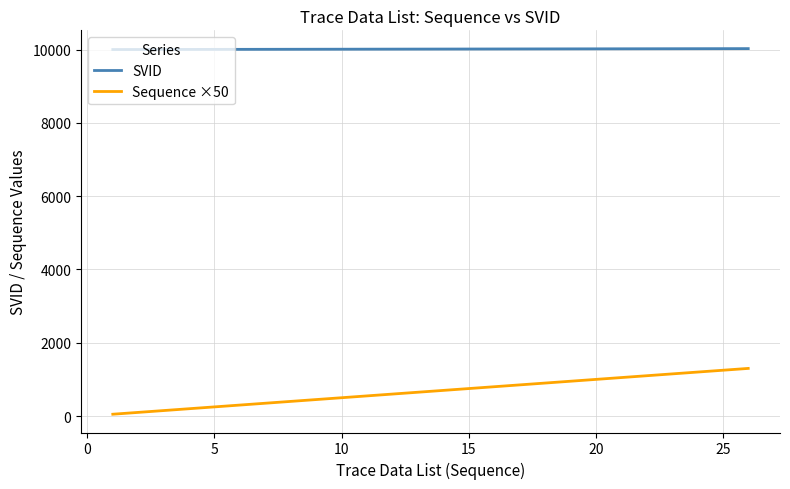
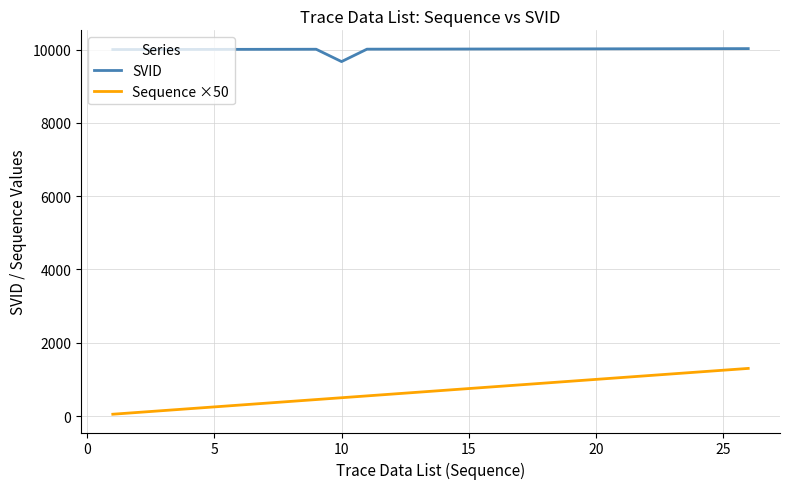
  {
    "SVID": {
-     "10": 10000,
+     "10": 9700,
      "20": 10000,
      "25": 10000
    },
    "Sequence ×50": {
      "5": 300,
      "10": 500,
      "20": 1000,
      "25": 1300
    }
  }
